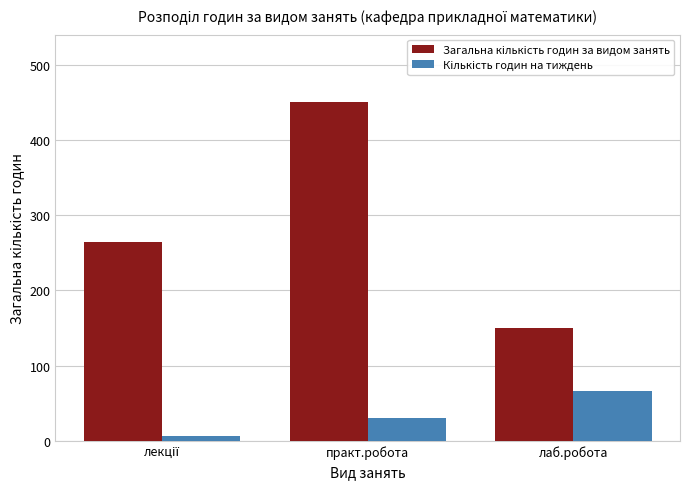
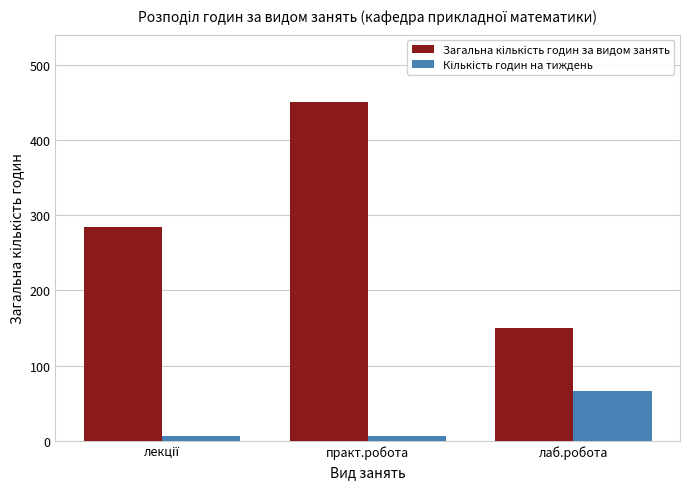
  {
    "Загальна кількість годин за видом занять": {
-     "лекції": 270,
+     "лекції": 280,
      "практ.робота": 450,
      "лаб.робота": 150
    },
    "Кількість годин на тиждень": {
      "лекції": 10,
-     "практ.робота": 30,
+     "практ.робота": 10,
      "лаб.робота": 70
    }
  }
